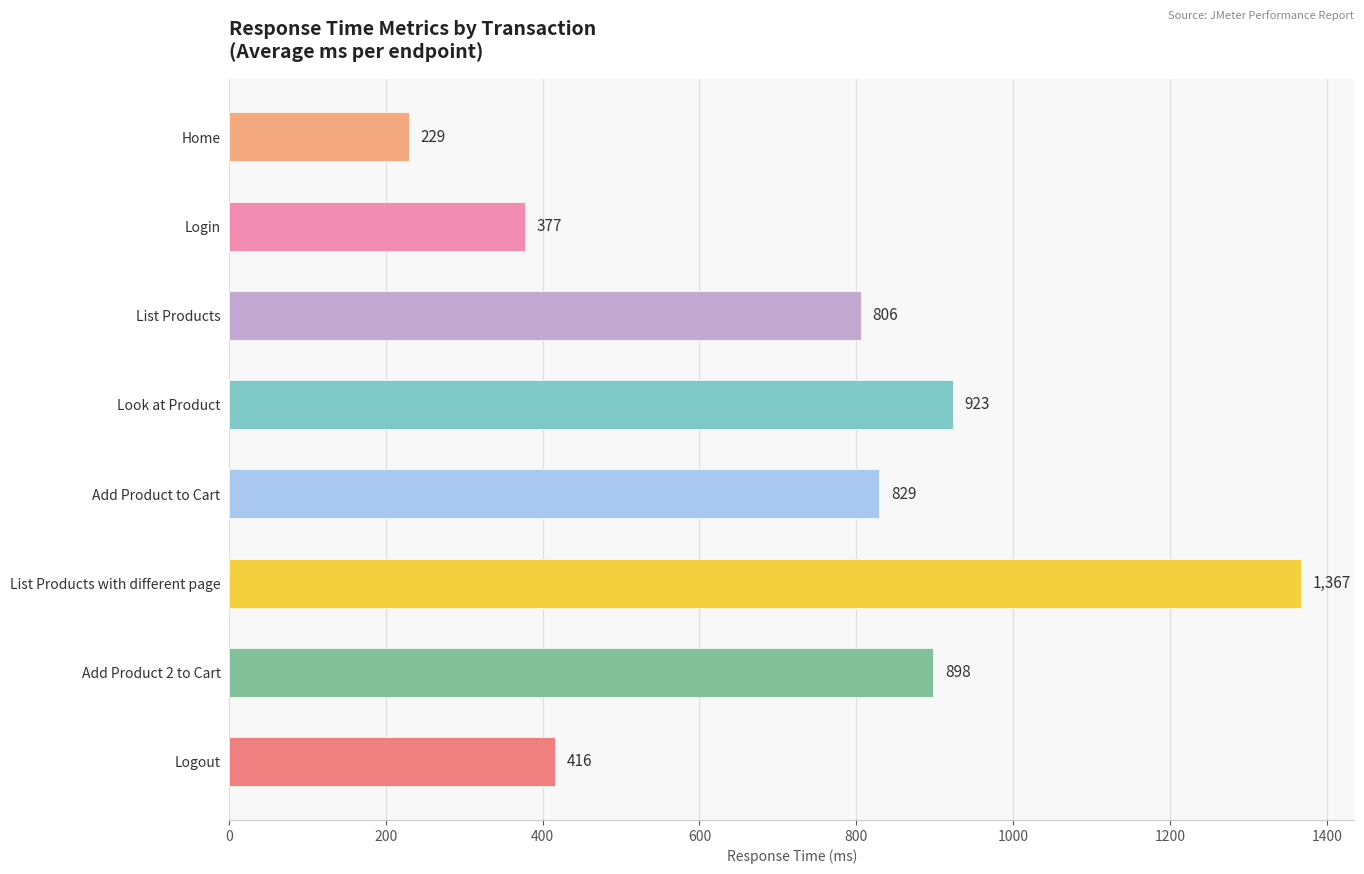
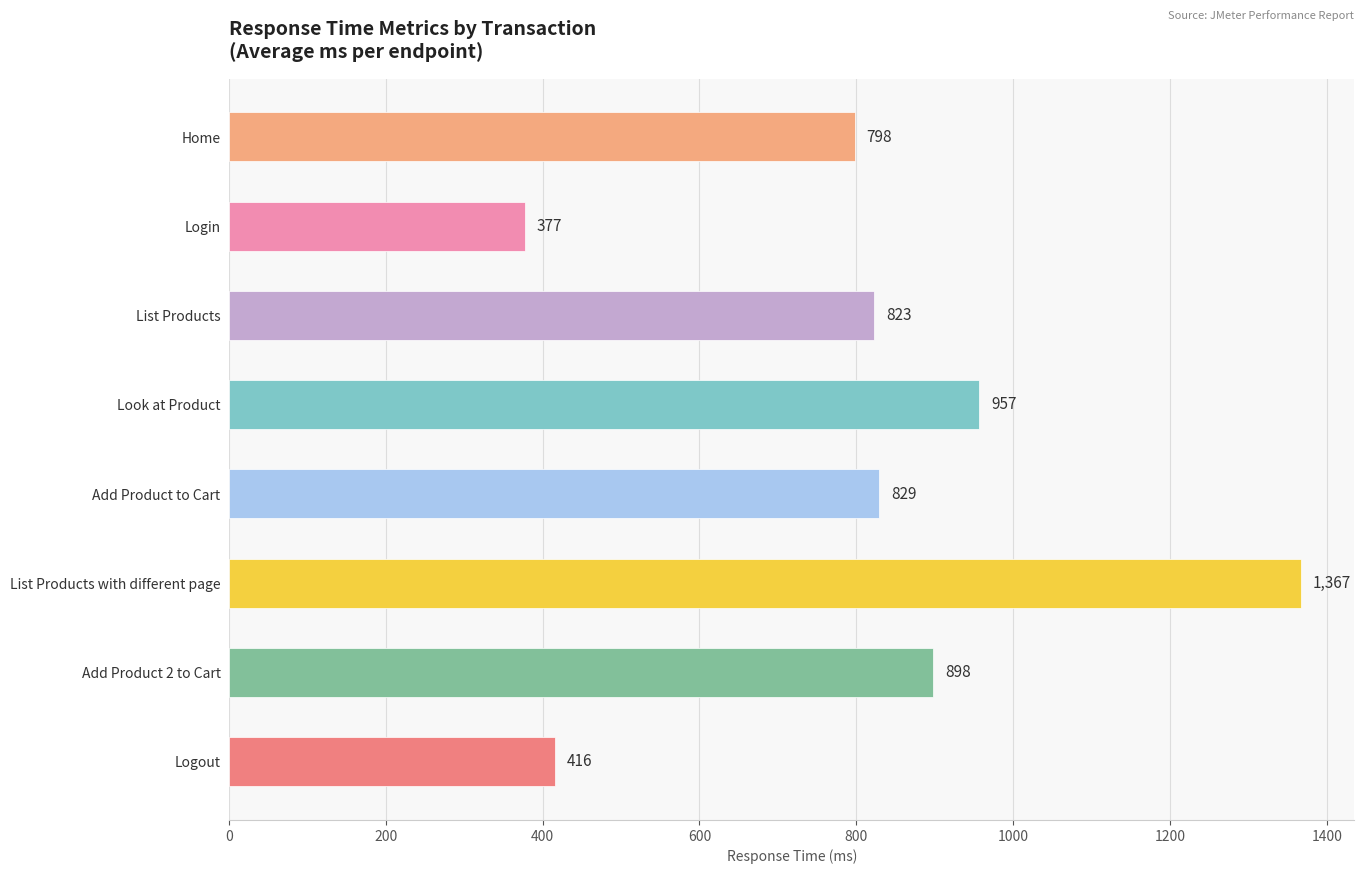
  {
-   "Home": "229",
+   "Home": "798",
    "Login": "377",
-   "List Products": "806",
-   "Look at Product": "923",
+   "List Products": "823",
+   "Look at Product": "957",
    "Add Product to Cart": "829",
    "List Products with different page": "1,367",
    "Add Product 2 to Cart": "898",
    "Logout": "416"
  }
